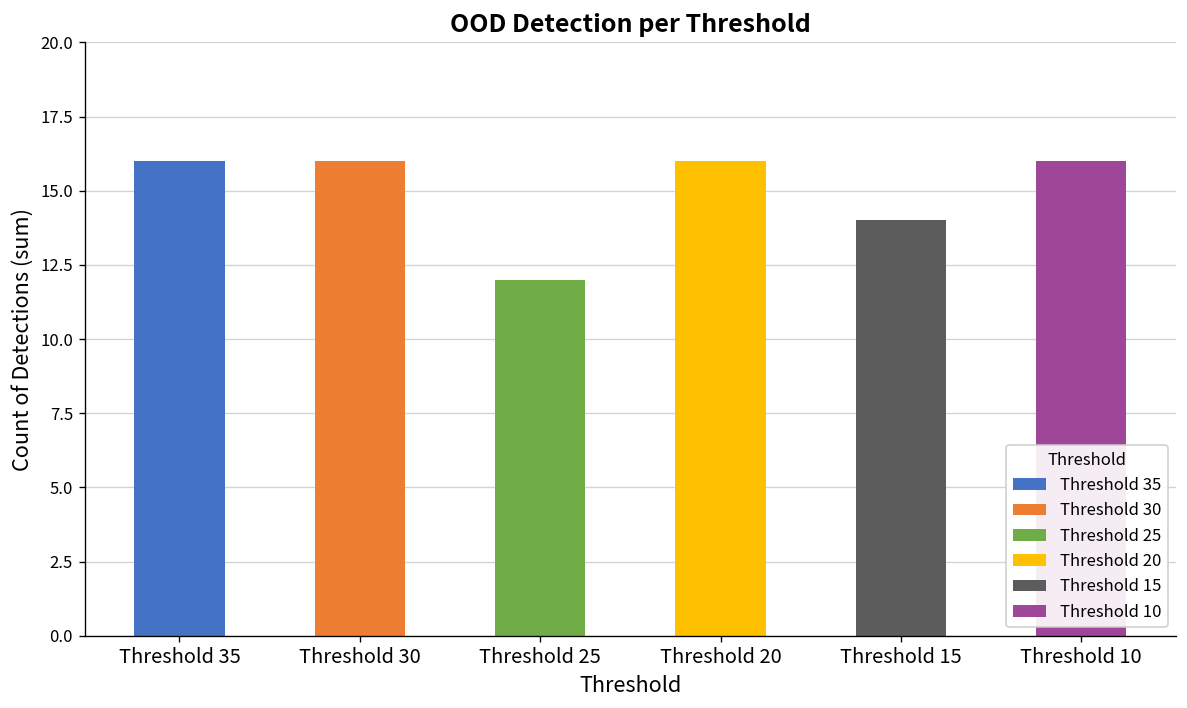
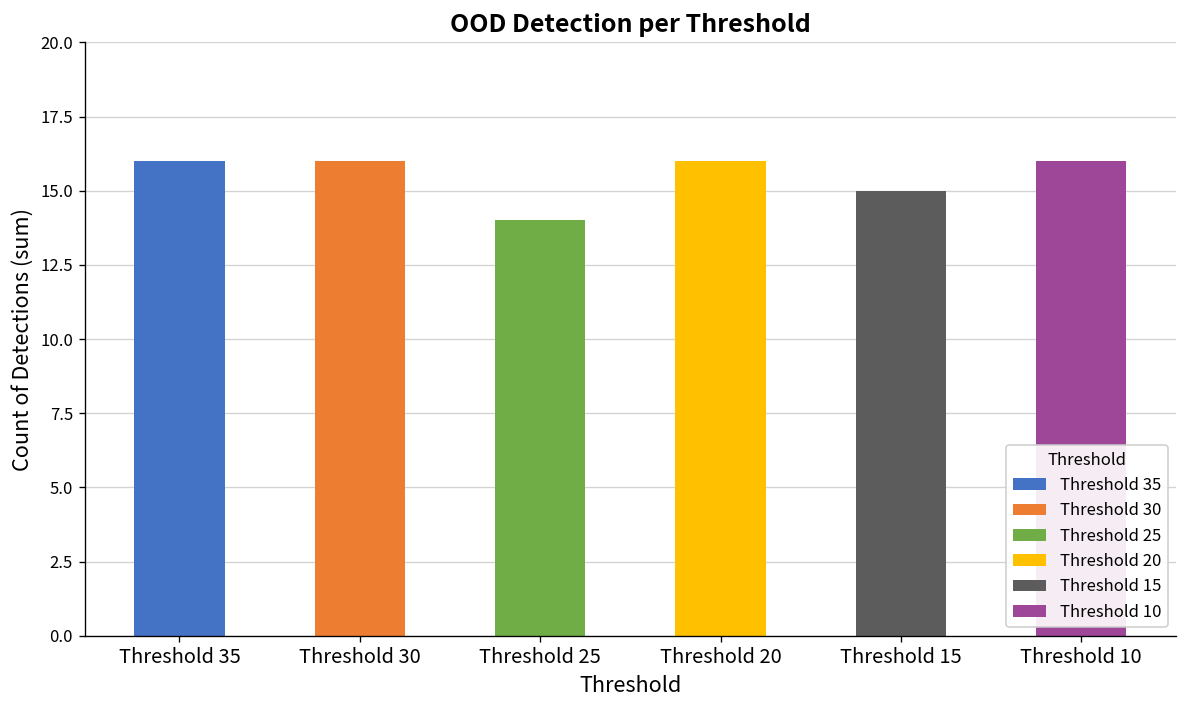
  {
    "Threshold 35": 16,
    "Threshold 30": 16,
-   "Threshold 25": 12,
+   "Threshold 25": 14,
    "Threshold 20": 16,
-   "Threshold 15": 14,
+   "Threshold 15": 15,
    "Threshold 10": 16
  }
